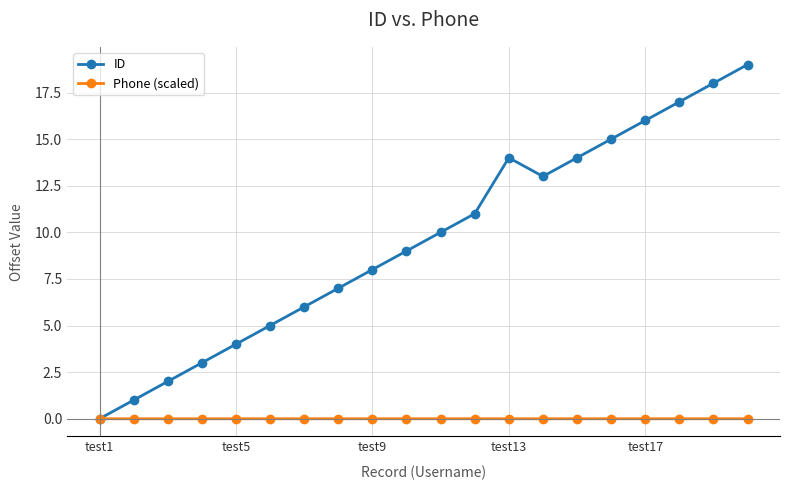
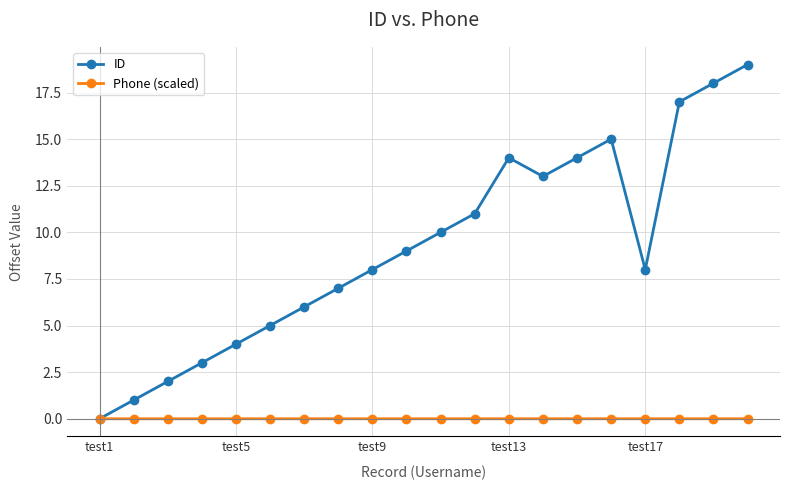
  {
    "ID": {
      "test5": 4.0,
      "test9": 8.0,
      "test13": 14.0,
-     "test17": 16.0
+     "test17": 8.0
    },
    "Phone (scaled)": {
      "test5": 0.0,
      "test9": 0.0,
      "test13": 0.0,
      "test17": 0.0
    }
  }
